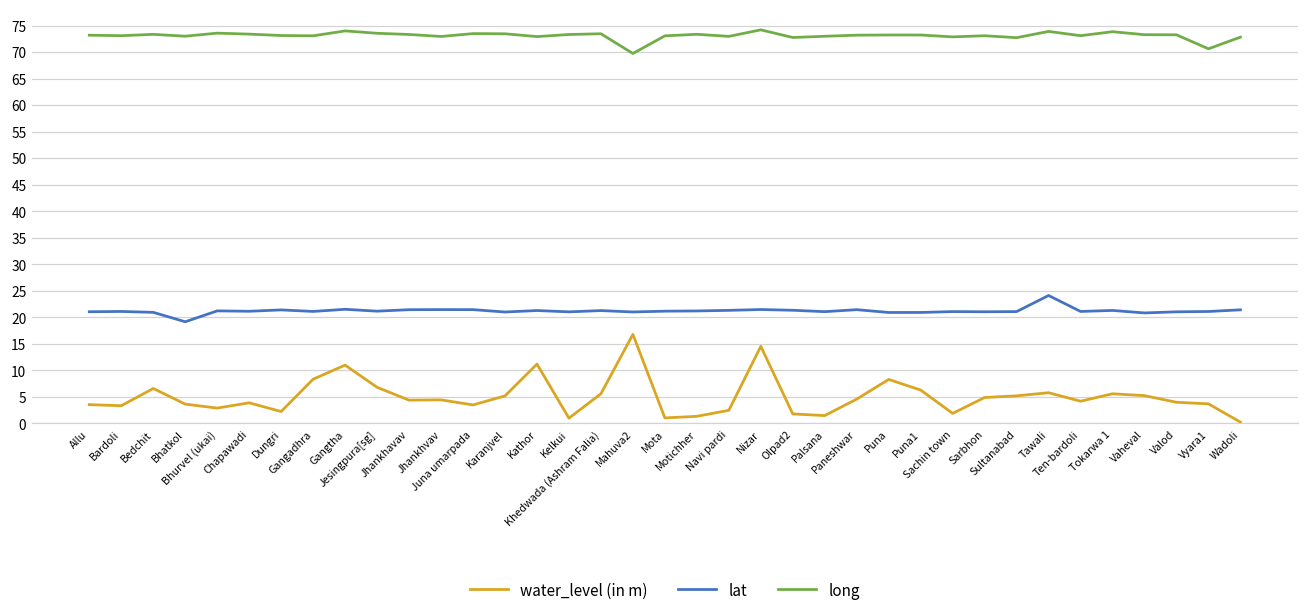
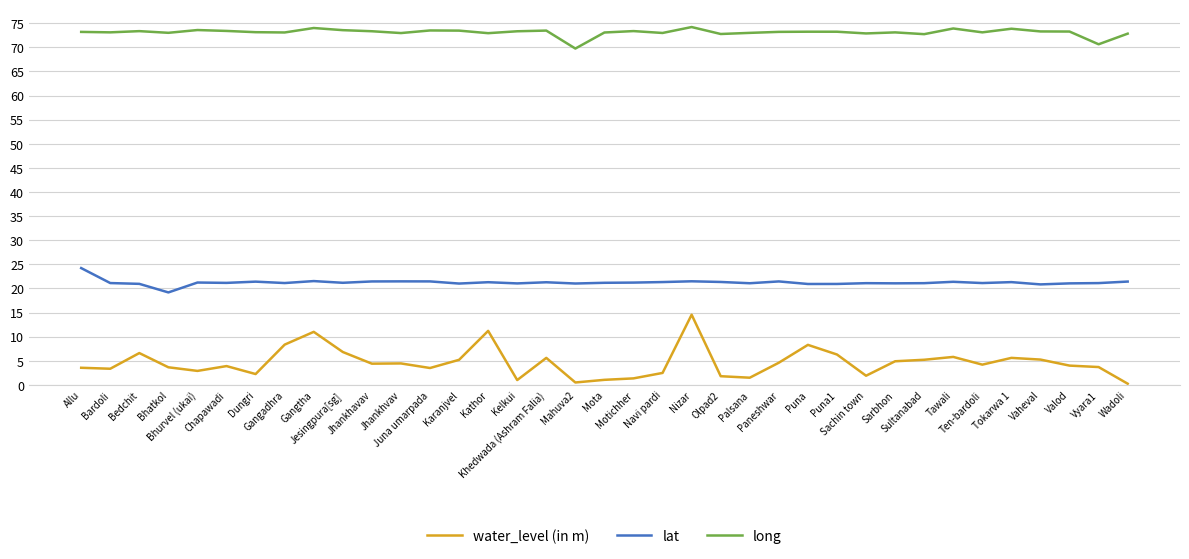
  {
    "water_level (in m)": {
      "Allu": 4,
      "Bardoli": 3,
      "Bedchit": 7,
      "Bhatkol": 4,
      "Bhurvel (ukai)": 3,
      "Chapawadi": 4,
      "Dungri": 2,
      "Gangadhra": 8,
      "Gangtha": 11,
      "Jesingpura[sg]": 7,
      "Jhankhavav": 4,
      "Jhankhvav": 4,
      "Juna umarpada": 4,
      "Karanjvel": 5,
      "Kathor": 11,
      "Kelkui": 1,
      "Khedwada (Ashram Falia)": 6,
-     "Mahuva2": 17,
+     "Mahuva2": 1,
      "Mota": 1,
      "Motichher": 1,
      "Navi pardi": 2,
      "Nizar": 15,
      "Olpad2": 2,
      "Palsana": 1,
      "Paneshwar": 5,
      "Puna": 8,
      "Puna1": 6,
      "Sachin town": 2,
      "Sarbhon": 5,
      "Sultanabad": 5,
      "Tawali": 6,
      "Ten-bardoli": 4,
      "Tokarwa 1": 6,
      "Vaheval": 5,
      "Valod": 4,
      "Vyara1": 4,
      "Wadoli": 0
    },
    "lat": {
-     "Allu": 21,
+     "Allu": 24,
      "Bardoli": 21,
      "Bedchit": 21,
      "Bhatkol": 19,
      "Bhurvel (ukai)": 21,
      "Chapawadi": 21,
      "Dungri": 21,
      "Gangadhra": 21,
      "Gangtha": 22,
      "Jesingpura[sg]": 21,
      "Jhankhavav": 21,
      "Jhankhvav": 21,
      "Juna umarpada": 21,
      "Karanjvel": 21,
      "Kathor": 21,
      "Kelkui": 21,
      "Khedwada (Ashram Falia)": 21,
      "Mahuva2": 21,
      "Mota": 21,
      "Motichher": 21,
      "Navi pardi": 21,
      "Nizar": 21,
      "Olpad2": 21,
      "Palsana": 21,
      "Paneshwar": 21,
      "Puna": 21,
      "Puna1": 21,
      "Sachin town": 21,
      "Sarbhon": 21,
      "Sultanabad": 21,
-     "Tawali": 24,
+     "Tawali": 21,
      "Ten-bardoli": 21,
      "Tokarwa 1": 21,
      "Vaheval": 21,
      "Valod": 21,
      "Vyara1": 21,
      "Wadoli": 21
    },
    "long": {
      "Allu": 73,
      "Bardoli": 73,
      "Bedchit": 73,
      "Bhatkol": 73,
      "Bhurvel (ukai)": 74,
      "Chapawadi": 73,
      "Dungri": 73,
      "Gangadhra": 73,
      "Gangtha": 74,
      "Jesingpura[sg]": 74,
      "Jhankhavav": 73,
      "Jhankhvav": 73,
      "Juna umarpada": 73,
      "Karanjvel": 73,
      "Kathor": 73,
      "Kelkui": 73,
      "Khedwada (Ashram Falia)": 73,
      "Mahuva2": 70,
      "Mota": 73,
      "Motichher": 73,
      "Navi pardi": 73,
      "Nizar": 74,
      "Olpad2": 73,
      "Palsana": 73,
      "Paneshwar": 73,
      "Puna": 73,
      "Puna1": 73,
      "Sachin town": 73,
      "Sarbhon": 73,
      "Sultanabad": 73,
      "Tawali": 74,
      "Ten-bardoli": 73,
      "Tokarwa 1": 74,
      "Vaheval": 73,
      "Valod": 73,
      "Vyara1": 71,
      "Wadoli": 73
    }
  }
